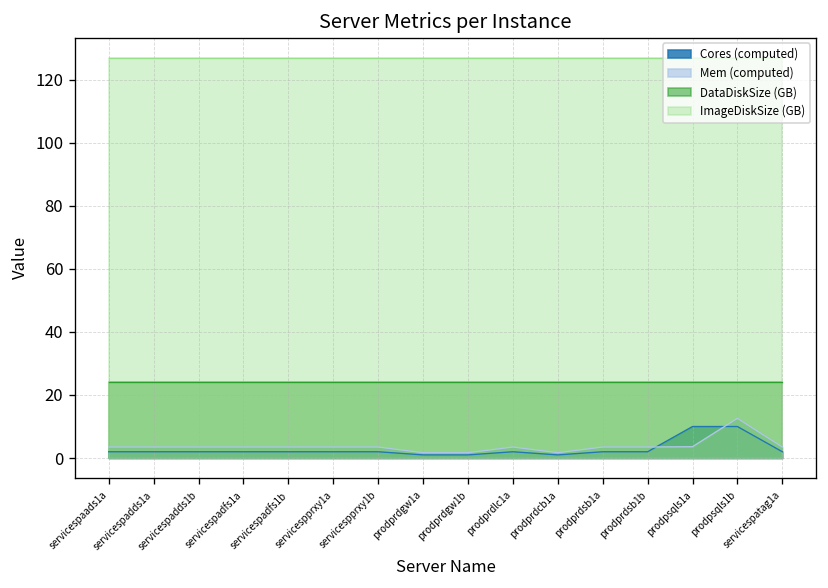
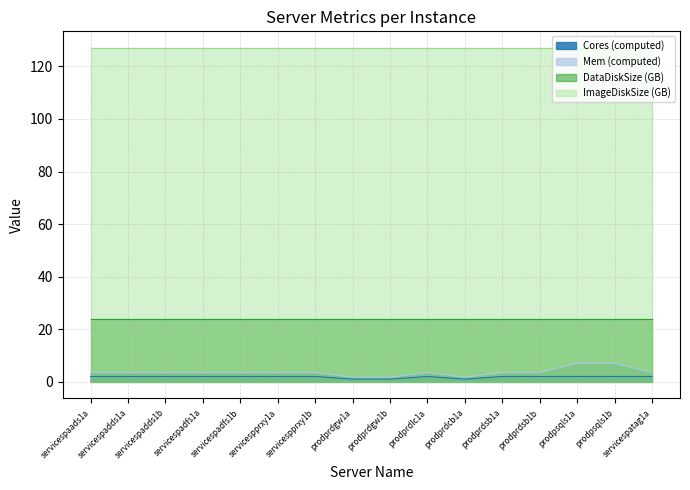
  {
    "Cores (computed)": {
      "servicespaads1a": 2,
      "servicespadds1a": 2,
      "servicespadds1b": 2,
      "servicespadfs1a": 2,
      "servicespadfs1b": 2,
      "servicespprxy1a": 2,
      "servicespprxy1b": 2,
      "prodprdlc1a": 2,
      "prodprdsb1a": 2,
      "prodprdsb1b": 2,
-     "prodpsqls1a": 10,
-     "prodpsqls1b": 10,
+     "prodpsqls1a": 2,
+     "prodpsqls1b": 2,
      "servicespatag1a": 2
    },
    "Mem (computed)": {
      "servicespaads1a": 4,
      "servicespadds1a": 4,
      "servicespadds1b": 4,
      "servicespadfs1a": 4,
      "servicespadfs1b": 4,
      "servicespprxy1a": 4,
      "servicespprxy1b": 4,
      "prodprdlc1a": 4,
      "prodprdsb1a": 4,
      "prodprdsb1b": 4,
-     "prodpsqls1a": 4,
-     "prodpsqls1b": 13,
+     "prodpsqls1a": 7,
+     "prodpsqls1b": 7,
      "servicespatag1a": 4
    },
    "DataDiskSize (GB)": {
      "servicespaads1a": 24,
      "servicespadds1a": 24,
      "servicespadds1b": 24,
      "servicespadfs1a": 24,
      "servicespadfs1b": 24,
      "servicespprxy1a": 24,
      "servicespprxy1b": 24,
      "prodprdgw1a": 24,
      "prodprdgw1b": 24,
      "prodprdlc1a": 24,
      "prodprdcb1a": 24,
      "prodprdsb1a": 24,
      "prodprdsb1b": 24,
      "prodpsqls1a": 24,
      "prodpsqls1b": 24,
      "servicespatag1a": 24
    },
    "ImageDiskSize (GB)": {
      "servicespaads1a": 127,
      "servicespadds1a": 127,
      "servicespadds1b": 127,
      "servicespadfs1a": 127,
      "servicespadfs1b": 127,
      "servicespprxy1a": 127,
      "servicespprxy1b": 127,
      "prodprdgw1a": 127,
      "prodprdgw1b": 127,
      "prodprdlc1a": 127,
      "prodprdcb1a": 127,
      "prodprdsb1a": 127,
      "prodprdsb1b": 127
    }
  }
